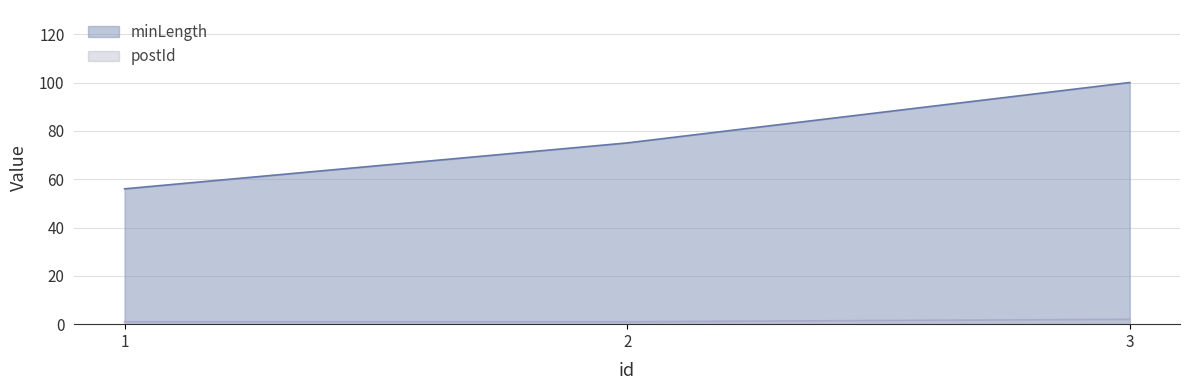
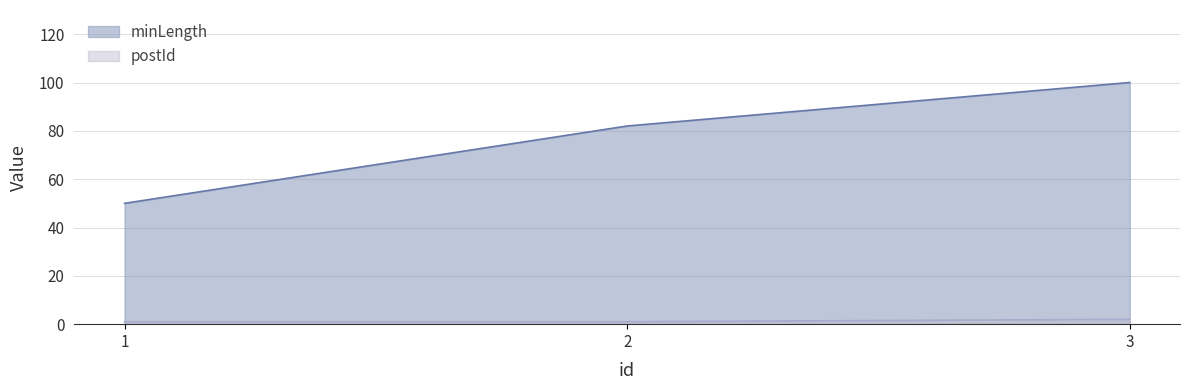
  {
    "minLength": {
-     "1": 56,
-     "2": 75,
+     "1": 50,
+     "2": 82,
      "3": 100
    },
    "postId": {
      "1": 1,
      "2": 1,
      "3": 2
    }
  }
